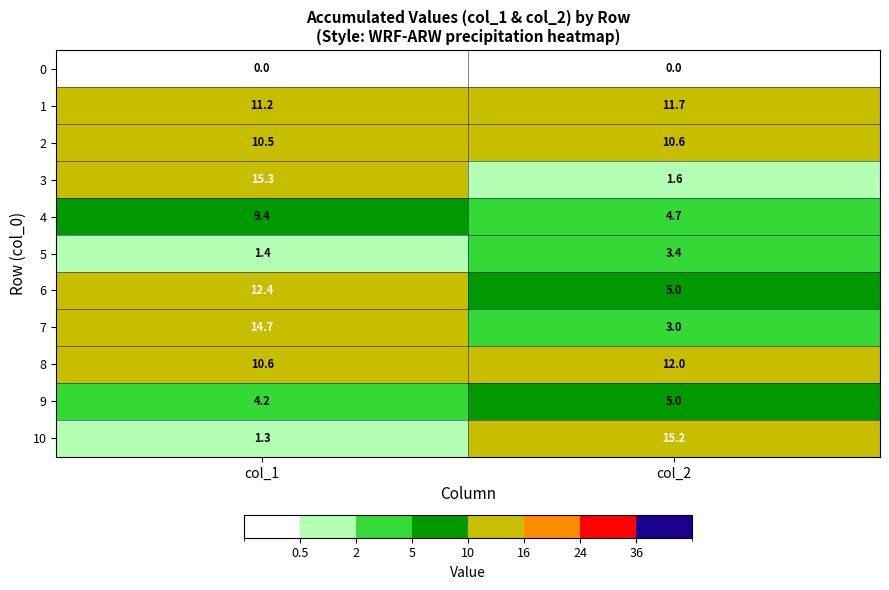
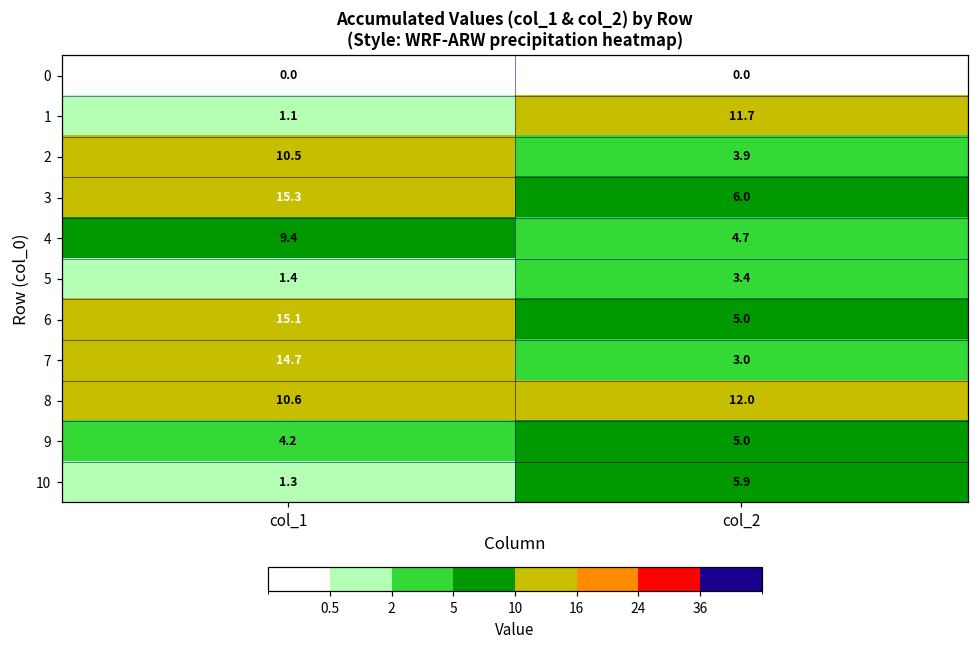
  {
    "0": {
      "col_1": 0.0,
      "col_2": 0.0
    },
    "1": {
-     "col_1": 11.2,
+     "col_1": 1.1,
      "col_2": 11.7
    },
    "2": {
      "col_1": 10.5,
-     "col_2": 10.6
+     "col_2": 3.9
    },
    "3": {
      "col_1": 15.3,
-     "col_2": 1.6
+     "col_2": 6.0
    },
    "4": {
      "col_1": 9.4,
      "col_2": 4.7
    },
    "5": {
      "col_1": 1.4,
      "col_2": 3.4
    },
    "6": {
-     "col_1": 12.4,
+     "col_1": 15.1,
      "col_2": 5.0
    },
    "7": {
      "col_1": 14.7,
      "col_2": 3.0
    },
    "8": {
      "col_1": 10.6,
      "col_2": 12.0
    },
    "9": {
      "col_1": 4.2,
      "col_2": 5.0
    },
    "10": {
      "col_1": 1.3,
-     "col_2": 15.2
+     "col_2": 5.9
    }
  }
